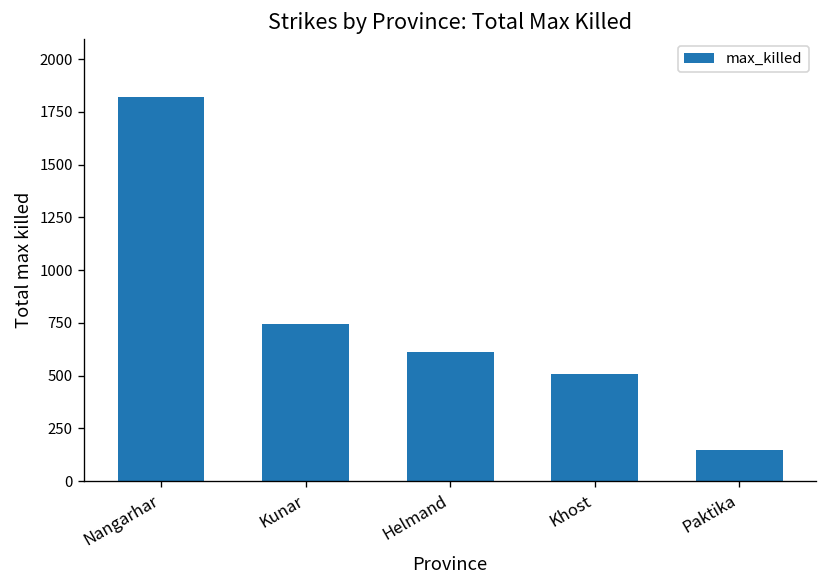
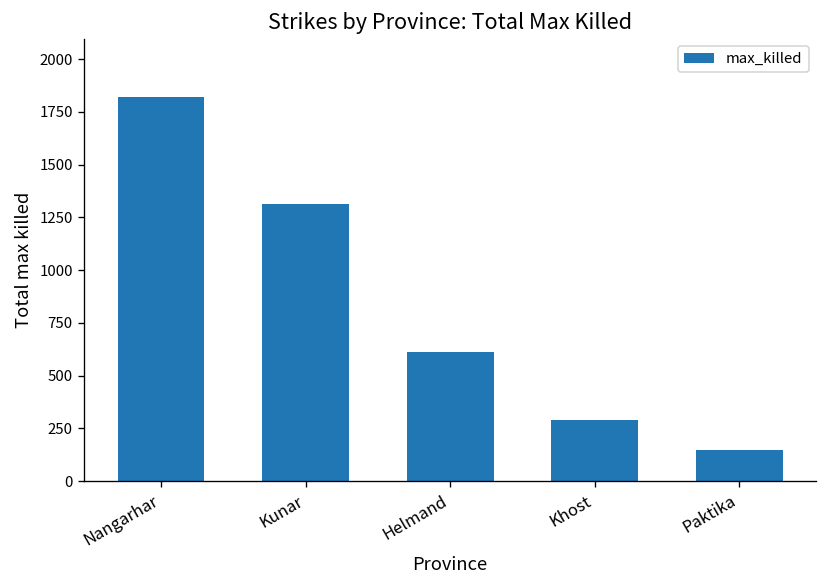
  {
    "Nangarhar": 1820,
-   "Kunar": 740,
+   "Kunar": 1310,
    "Helmand": 610,
-   "Khost": 510,
+   "Khost": 290,
    "Paktika": 150
  }
